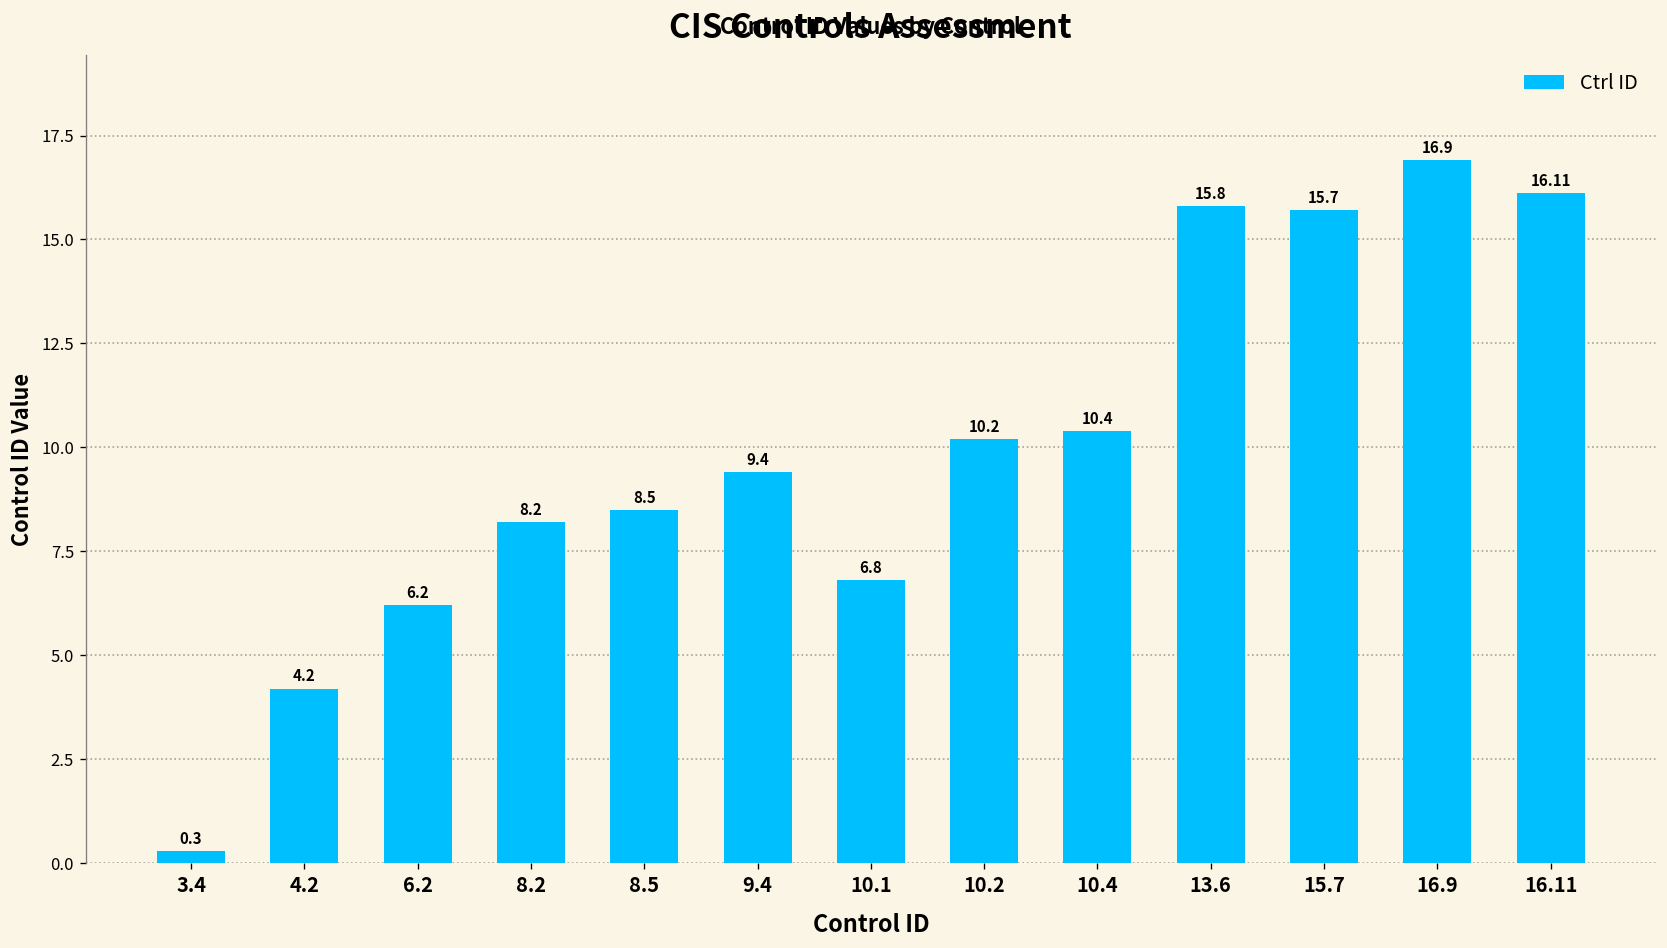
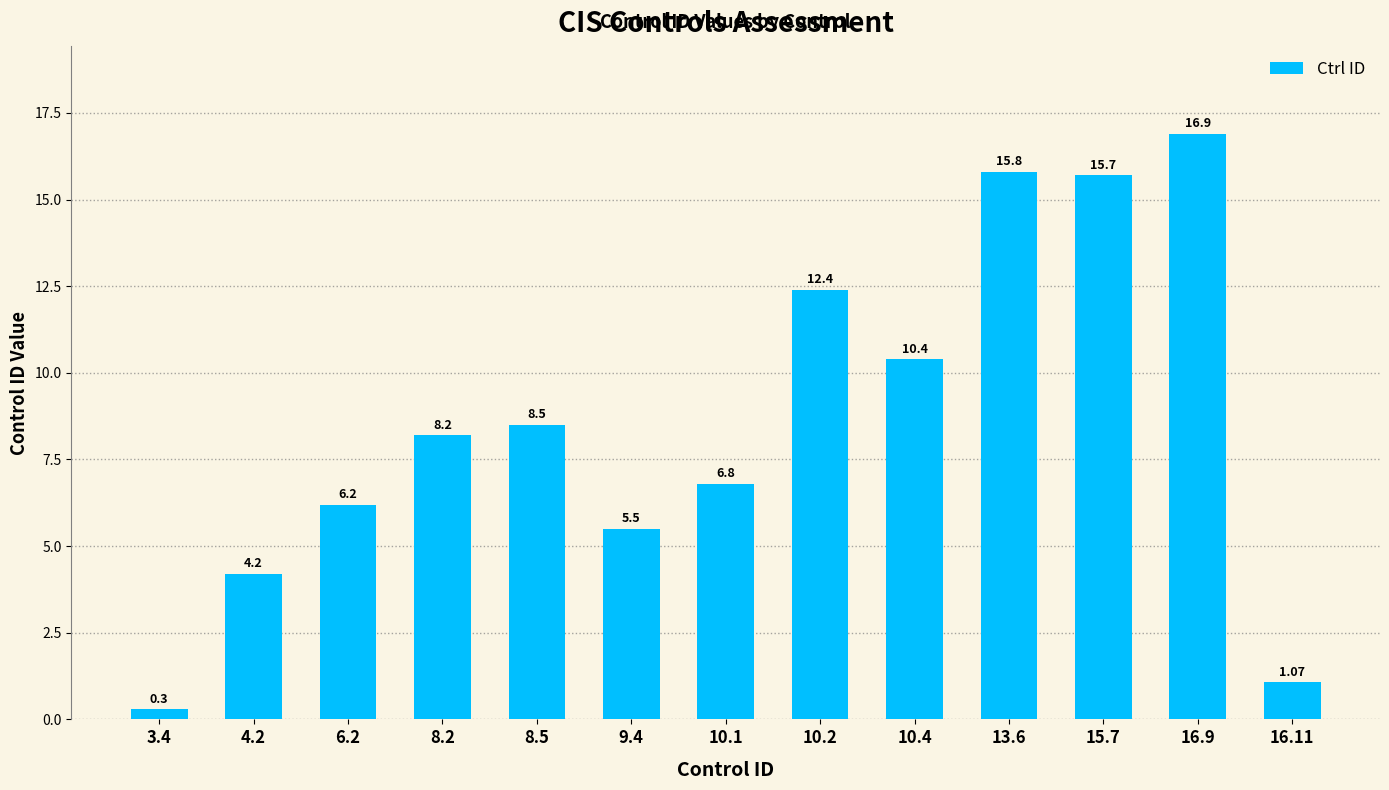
  {
    "3.4": 0.3,
    "4.2": 4.2,
    "6.2": 6.2,
    "8.2": 8.2,
    "8.5": 8.5,
-   "9.4": 9.4,
+   "9.4": 5.5,
    "10.1": 6.8,
-   "10.2": 10.2,
+   "10.2": 12.4,
    "10.4": 10.4,
    "13.6": 15.8,
    "15.7": 15.7,
    "16.9": 16.9,
-   "16.11": 16.11
+   "16.11": 1.07
  }
